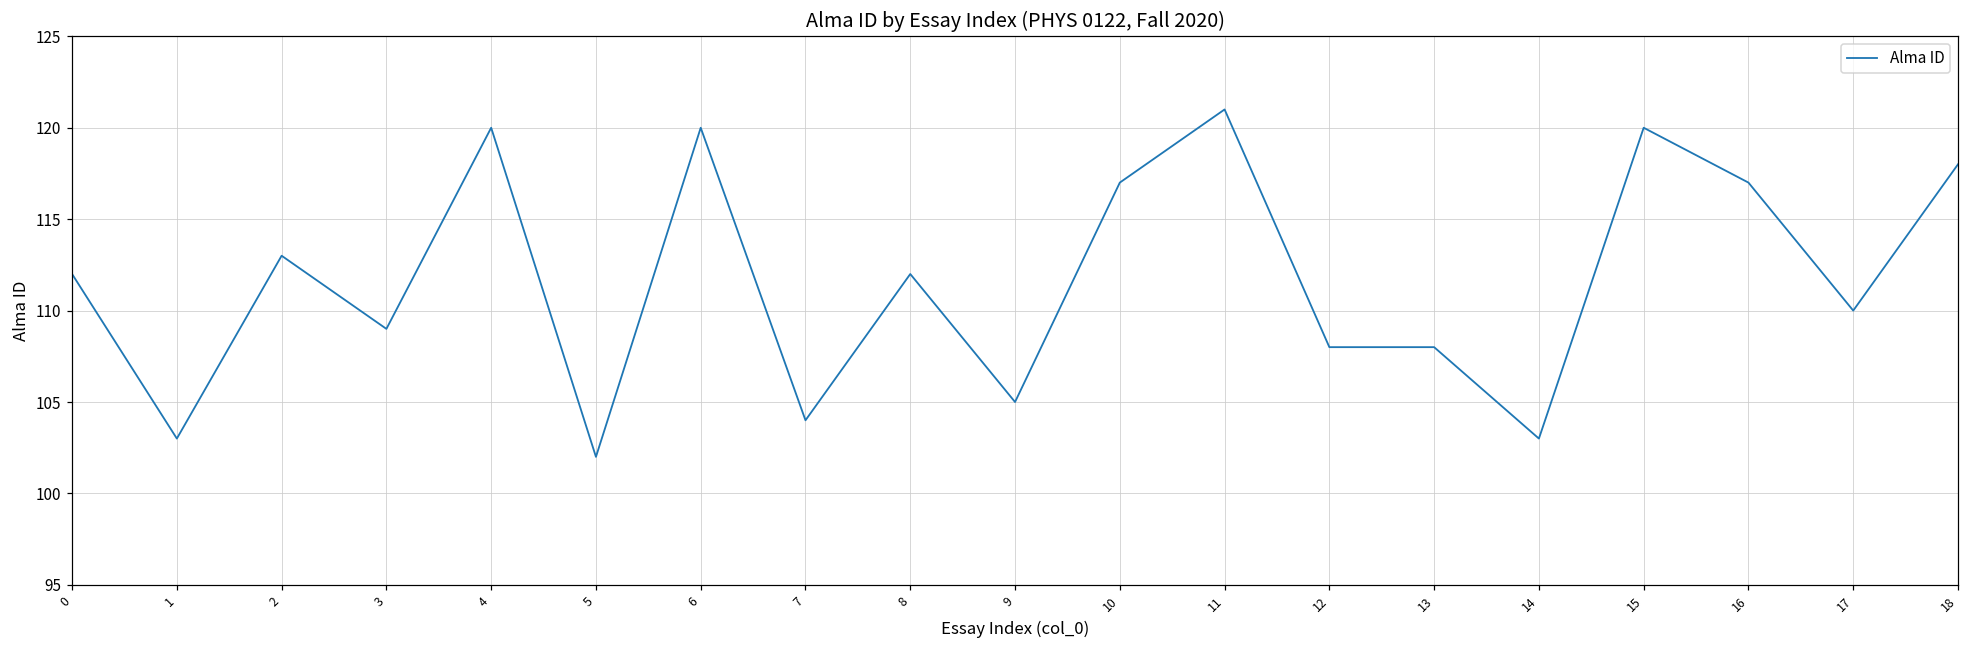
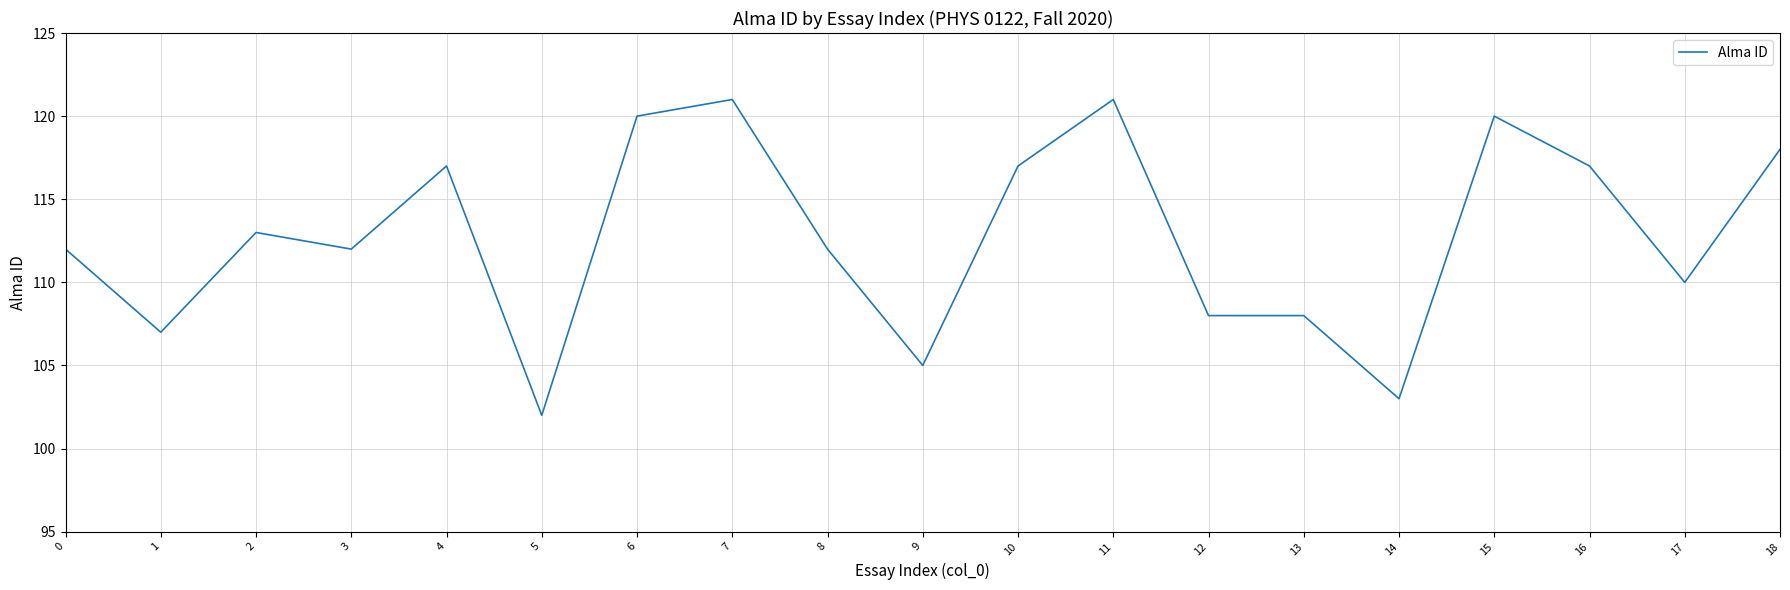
  {
    "0": 112,
-   "1": 103,
+   "1": 107,
    "2": 113,
-   "3": 109,
-   "4": 120,
+   "3": 112,
+   "4": 117,
    "5": 102,
    "6": 120,
-   "7": 104,
+   "7": 121,
    "8": 112,
    "9": 105,
    "10": 117,
    "11": 121,
    "12": 108,
    "13": 108,
    "14": 103,
    "15": 120,
    "16": 117,
    "17": 110,
    "18": 118
  }
